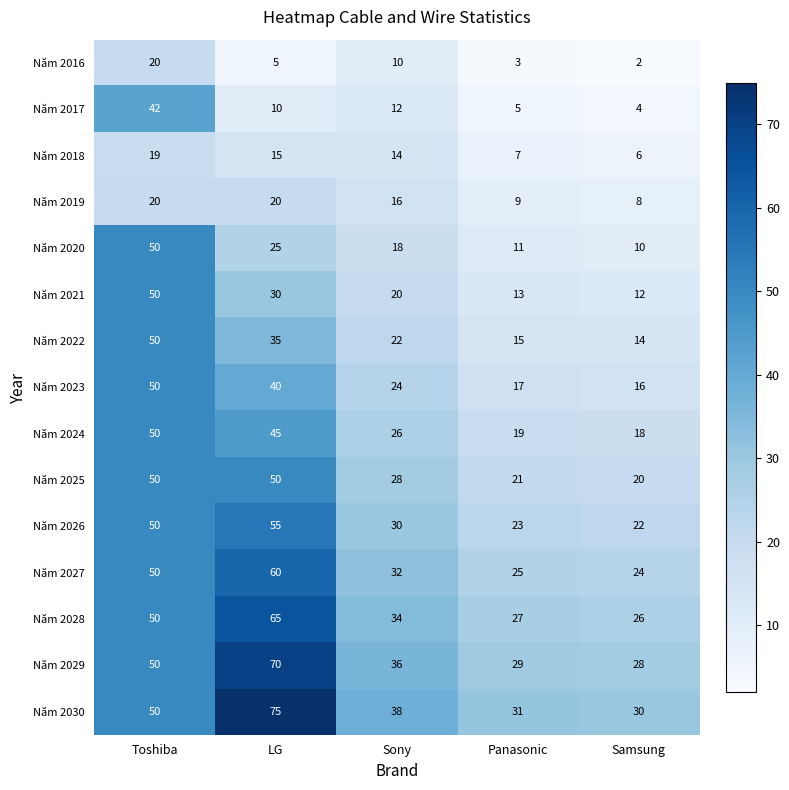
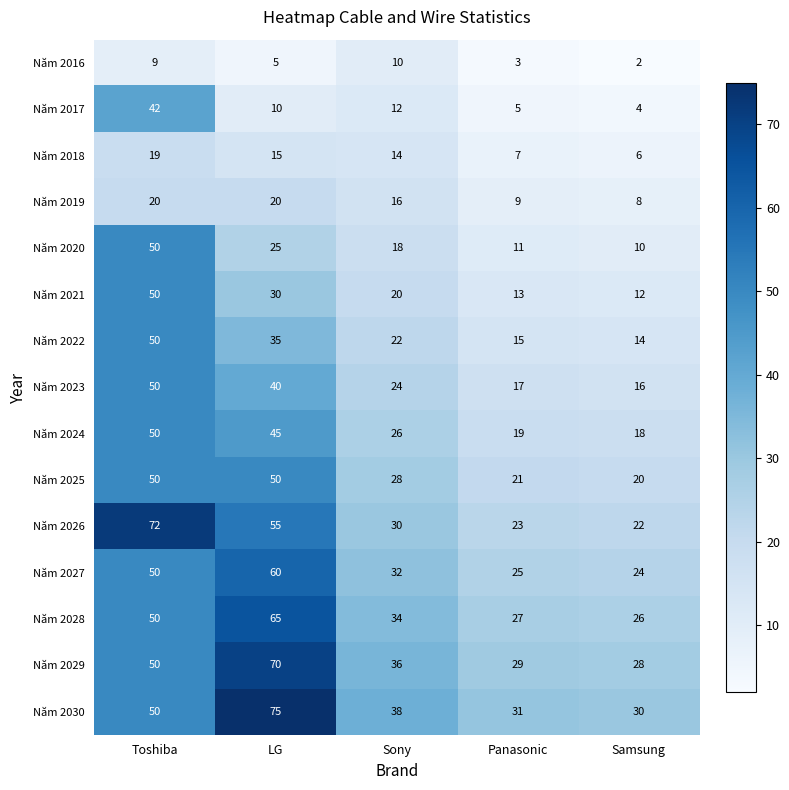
  {
    "Năm 2016": {
-     "Toshiba": 20,
+     "Toshiba": 9,
      "LG": 5,
      "Sony": 10,
      "Panasonic": 3,
      "Samsung": 2
    },
    "Năm 2017": {
      "Toshiba": 42,
      "LG": 10,
      "Sony": 12,
      "Panasonic": 5,
      "Samsung": 4
    },
    "Năm 2018": {
      "Toshiba": 19,
      "LG": 15,
      "Sony": 14,
      "Panasonic": 7,
      "Samsung": 6
    },
    "Năm 2019": {
      "Toshiba": 20,
      "LG": 20,
      "Sony": 16,
      "Panasonic": 9,
      "Samsung": 8
    },
    "Năm 2020": {
      "Toshiba": 50,
      "LG": 25,
      "Sony": 18,
      "Panasonic": 11,
      "Samsung": 10
    },
    "Năm 2021": {
      "Toshiba": 50,
      "LG": 30,
      "Sony": 20,
      "Panasonic": 13,
      "Samsung": 12
    },
    "Năm 2022": {
      "Toshiba": 50,
      "LG": 35,
      "Sony": 22,
      "Panasonic": 15,
      "Samsung": 14
    },
    "Năm 2023": {
      "Toshiba": 50,
      "LG": 40,
      "Sony": 24,
      "Panasonic": 17,
      "Samsung": 16
    },
    "Năm 2024": {
      "Toshiba": 50,
      "LG": 45,
      "Sony": 26,
      "Panasonic": 19,
      "Samsung": 18
    },
    "Năm 2025": {
      "Toshiba": 50,
      "LG": 50,
      "Sony": 28,
      "Panasonic": 21,
      "Samsung": 20
    },
    "Năm 2026": {
-     "Toshiba": 50,
+     "Toshiba": 72,
      "LG": 55,
      "Sony": 30,
      "Panasonic": 23,
      "Samsung": 22
    },
    "Năm 2027": {
      "Toshiba": 50,
      "LG": 60,
      "Sony": 32,
      "Panasonic": 25,
      "Samsung": 24
    },
    "Năm 2028": {
      "Toshiba": 50,
      "LG": 65,
      "Sony": 34,
      "Panasonic": 27,
      "Samsung": 26
    },
    "Năm 2029": {
      "Toshiba": 50,
      "LG": 70,
      "Sony": 36,
      "Panasonic": 29,
      "Samsung": 28
    },
    "Năm 2030": {
      "Toshiba": 50,
      "LG": 75,
      "Sony": 38,
      "Panasonic": 31,
      "Samsung": 30
    }
  }
